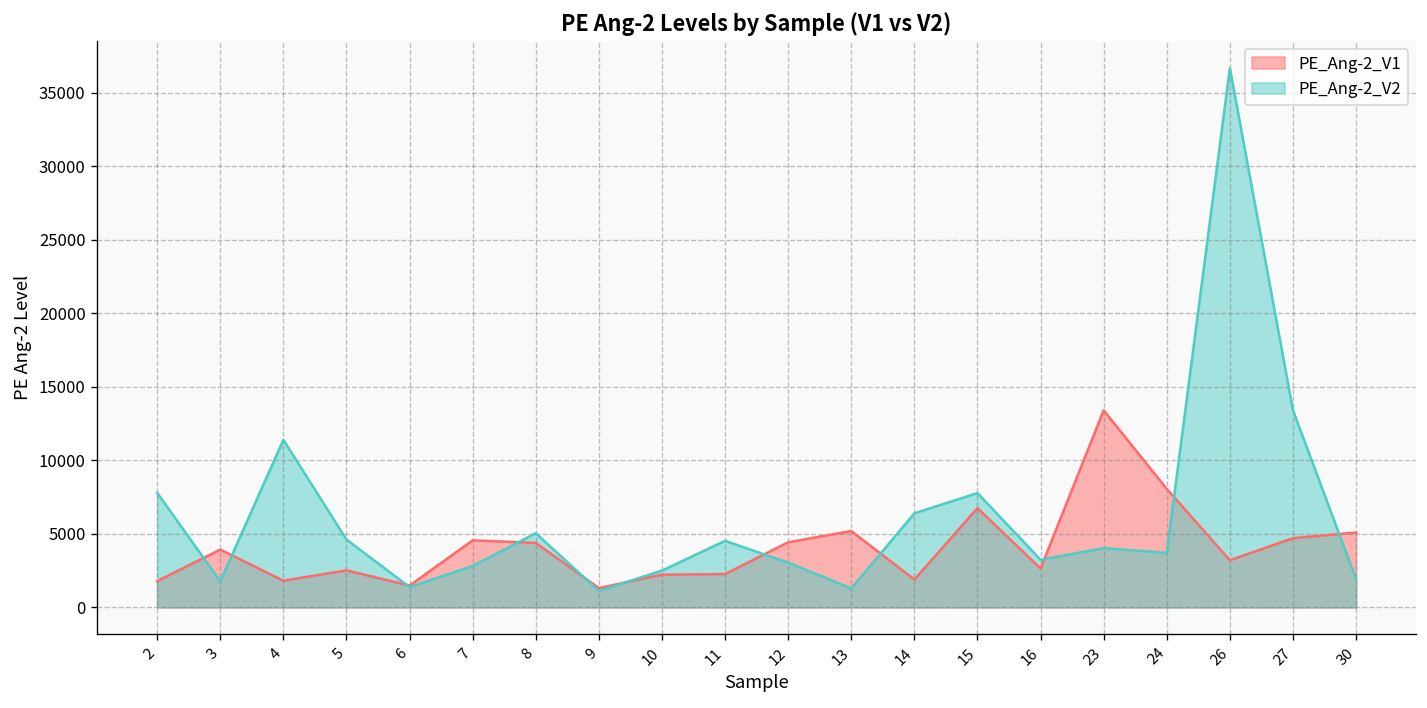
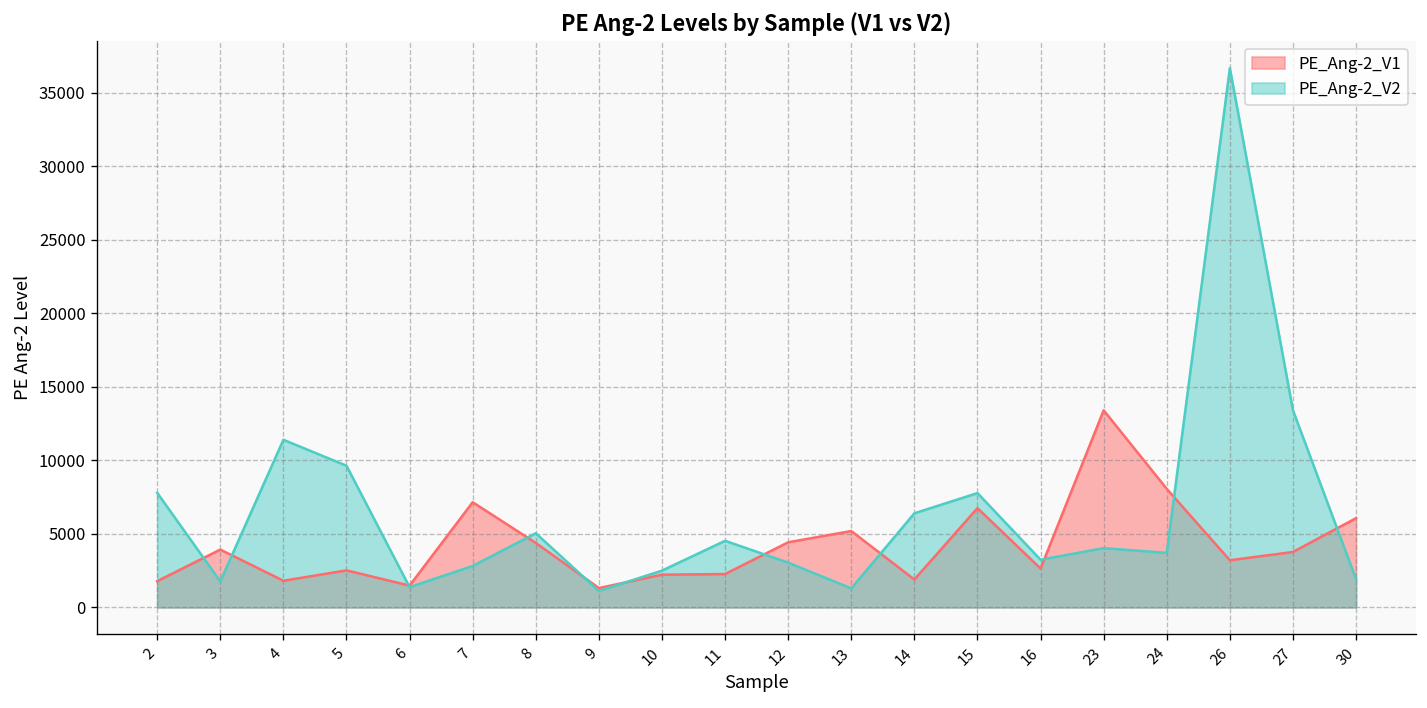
  {
    "PE_Ang-2_V1": {
      "2": 1800,
      "3": 3900,
      "4": 1800,
      "5": 2500,
-     "7": 4600,
+     "7": 7200,
      "8": 4400,
      "10": 2200,
      "11": 2300,
      "12": 4400,
      "13": 5200,
      "14": 1900,
      "15": 6800,
      "16": 2600,
      "23": 13400,
      "24": 8100,
      "26": 3200,
-     "27": 4700,
-     "30": 5100
+     "27": 3800,
+     "30": 6100
    },
    "PE_Ang-2_V2": {
      "2": 7800,
      "3": 1800,
      "4": 11400,
-     "5": 4600,
+     "5": 9600,
      "7": 2800,
      "8": 5000,
      "10": 2500,
      "11": 4500,
      "12": 3000,
      "13": 1300,
      "14": 6400,
      "15": 7800,
      "16": 3200,
      "23": 4000,
      "24": 3700,
      "26": 36700,
      "27": 13400,
      "30": 1900
    }
  }
